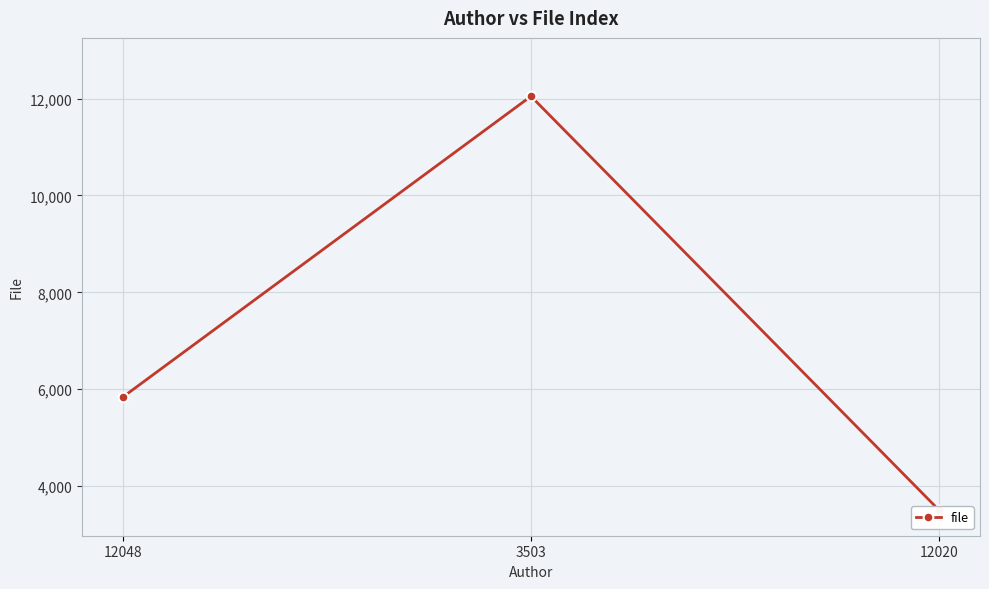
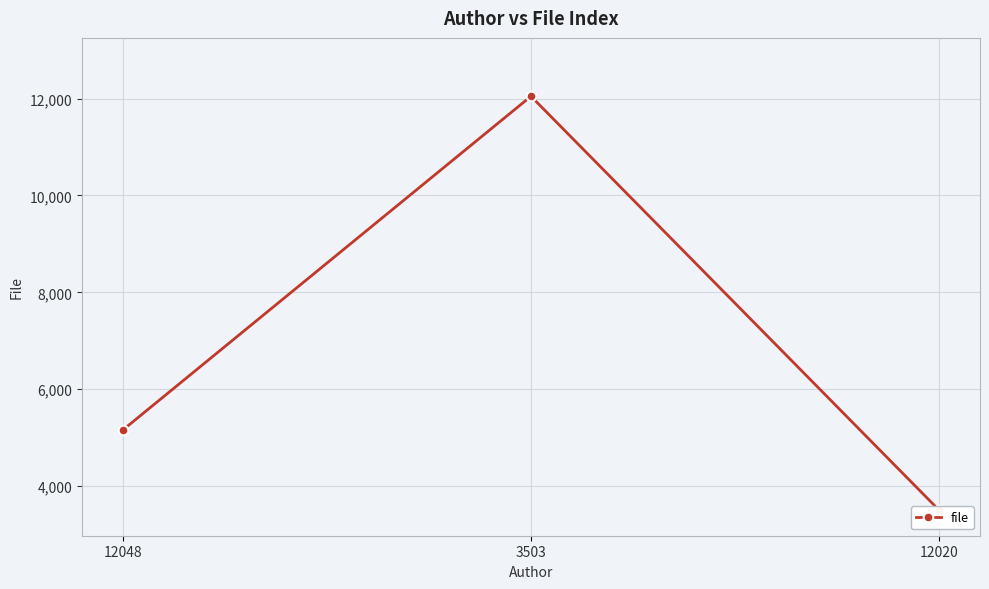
  {
-   "12048": "5,800",
+   "12048": "5,200",
    "3503": "12,000"
  }
